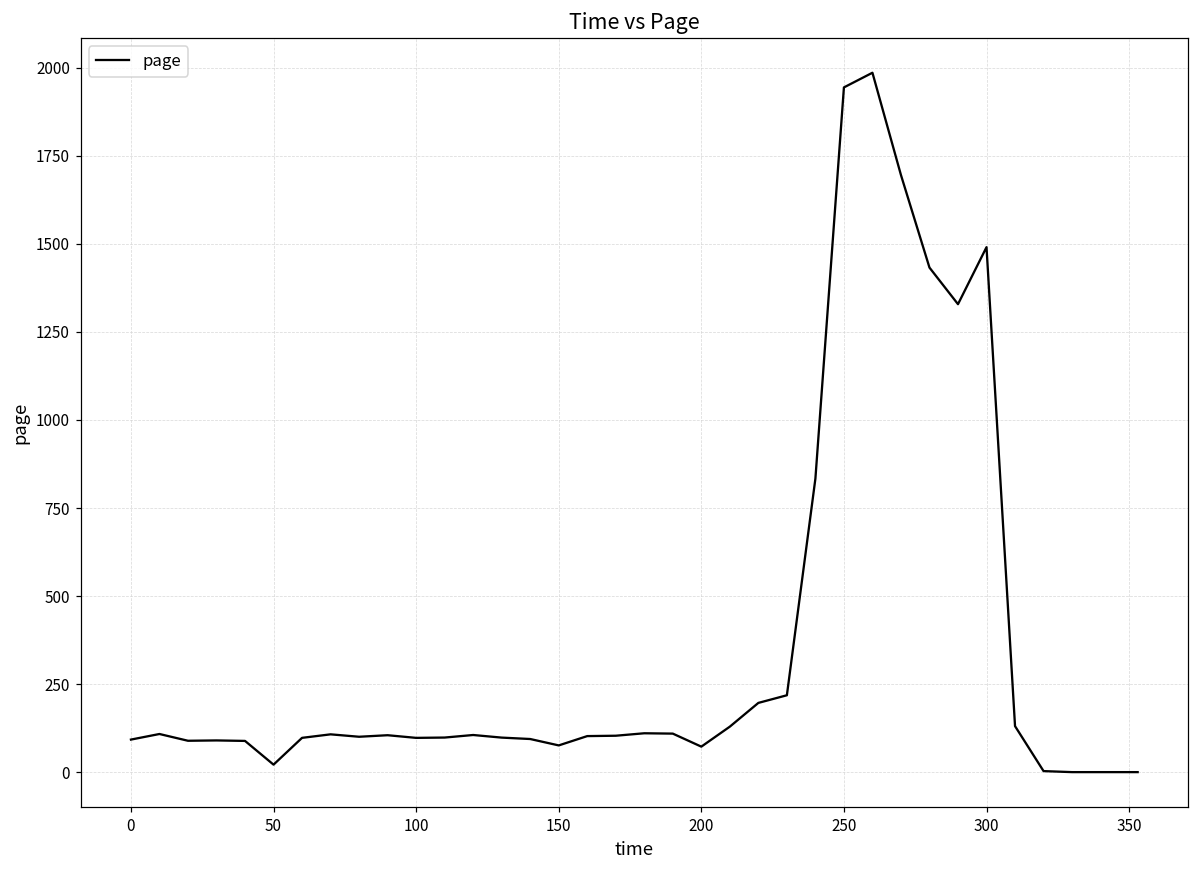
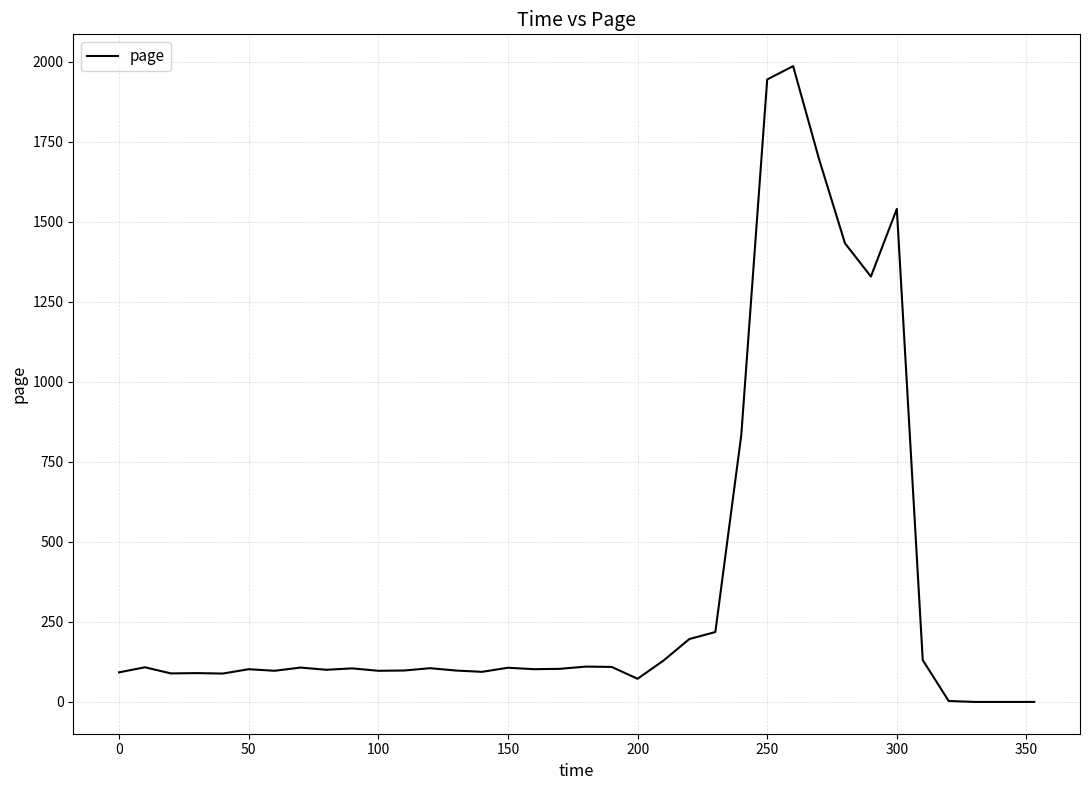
  {
    "0": 90,
-   "50": 20,
+   "50": 100,
    "100": 100,
-   "150": 80,
+   "150": 110,
    "200": 70,
    "250": 1940,
-   "300": 1490,
+   "300": 1540,
    "350": 0
  }
